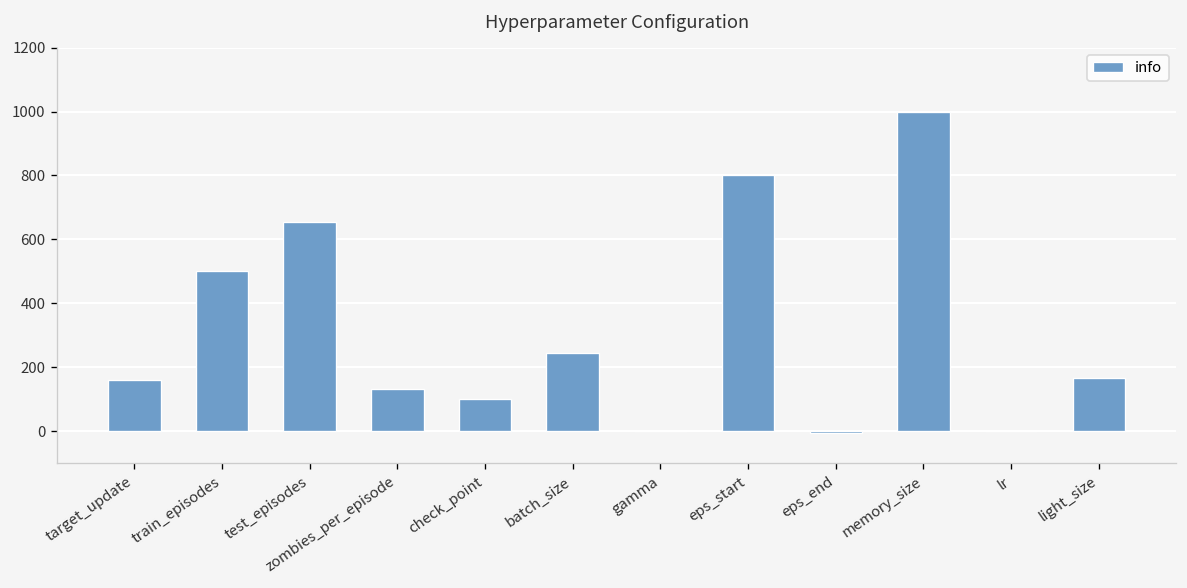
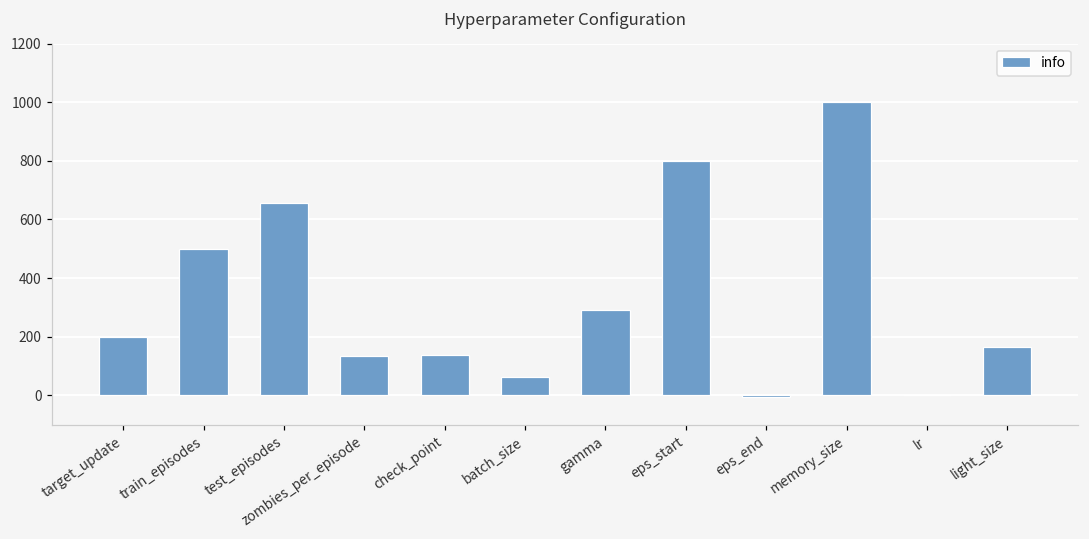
  {
-   "target_update": 160,
+   "target_update": 200,
    "train_episodes": 500,
    "test_episodes": 660,
    "zombies_per_episode": 130,
-   "check_point": 100,
-   "batch_size": 240,
-   "gamma": 0,
+   "check_point": 140,
+   "batch_size": 60,
+   "gamma": 290,
    "eps_start": 800,
    "memory_size": 1000,
    "light_size": 170
  }
